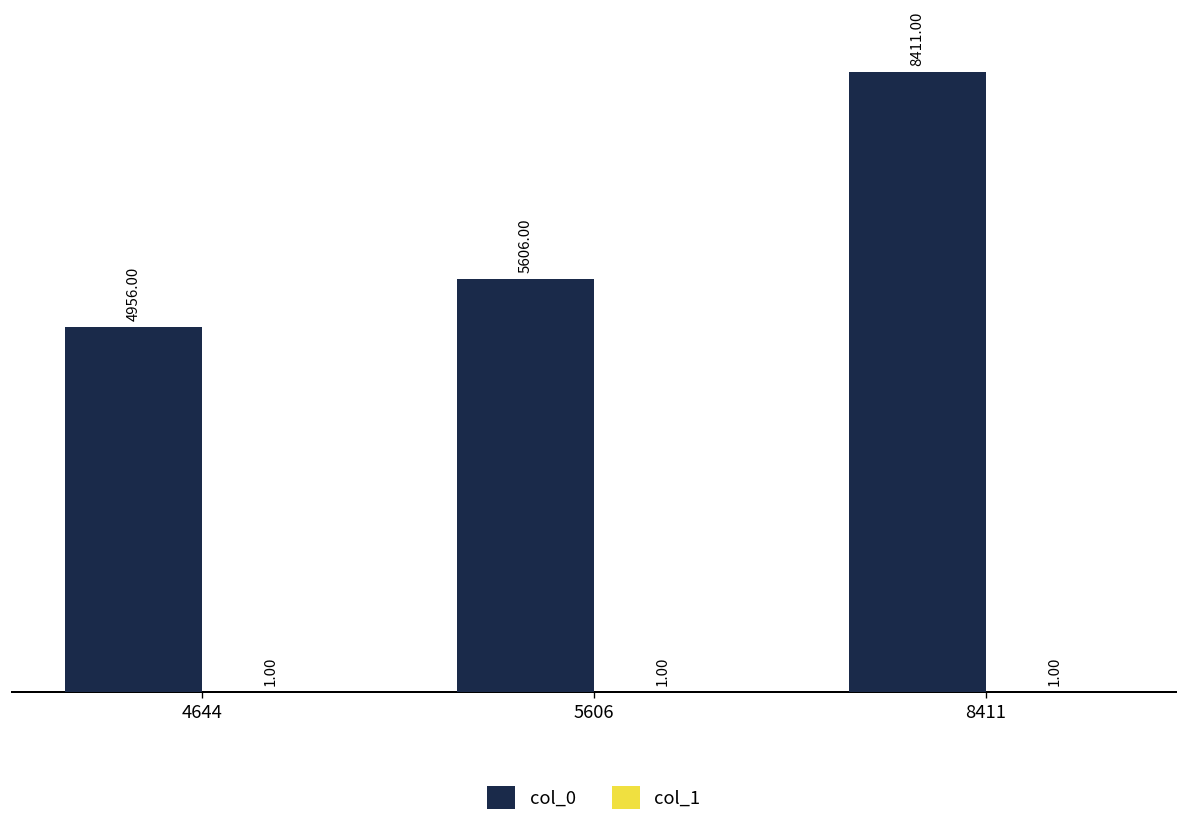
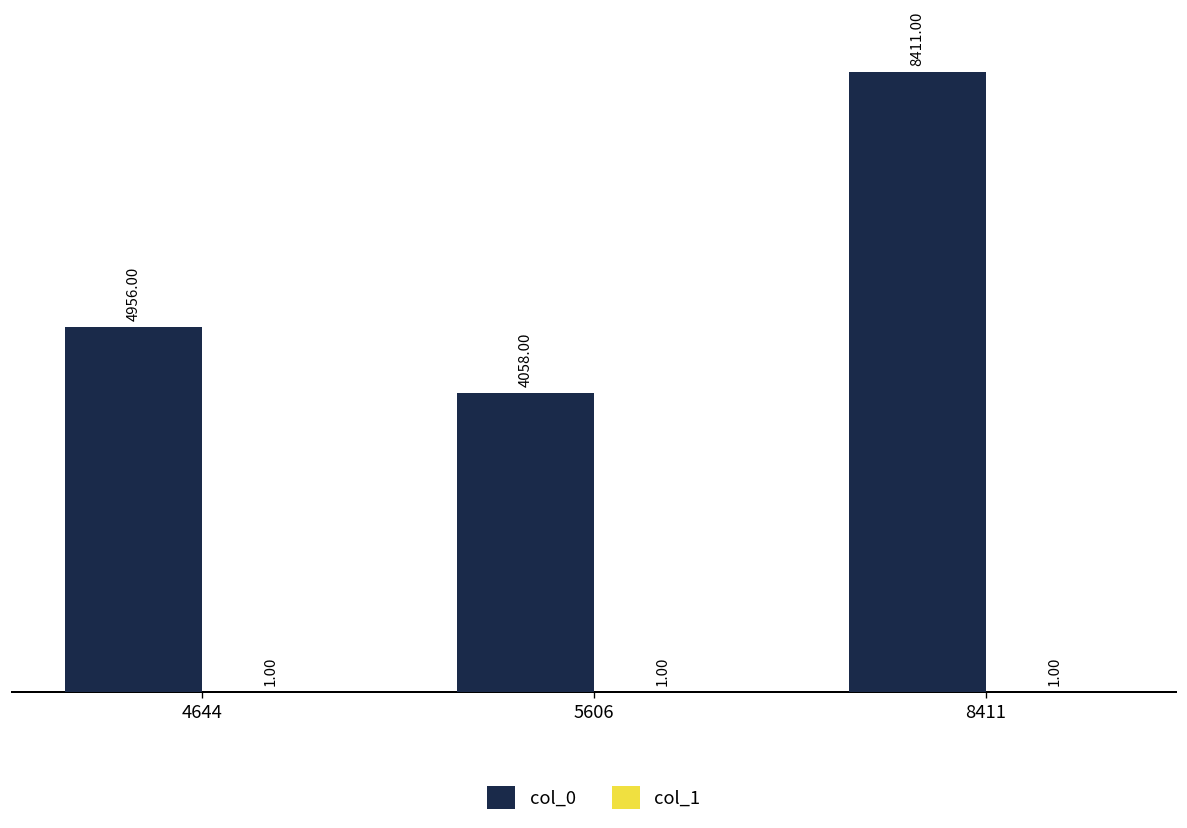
  {
    "col_0": {
      "4644": 4956.00,
-     "5606": 5606.00,
+     "5606": 4058.00,
      "8411": 8411.00
    },
    "col_1": {
      "4644": 1.00,
      "5606": 1.00,
      "8411": 1.00
    }
  }
